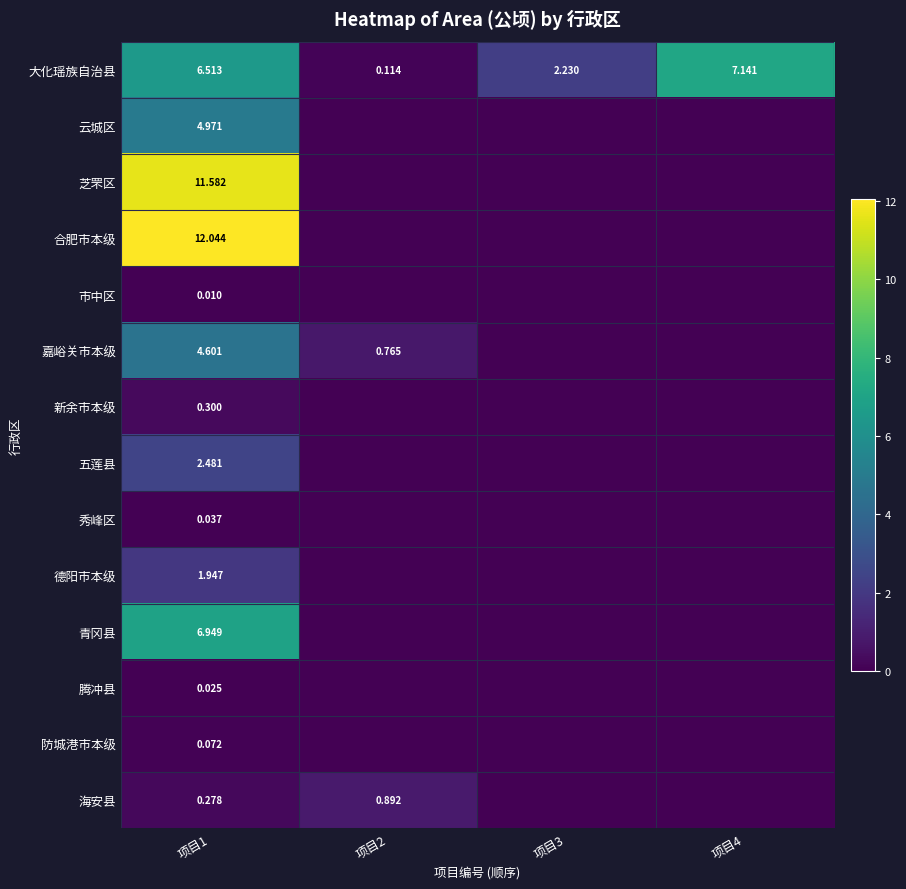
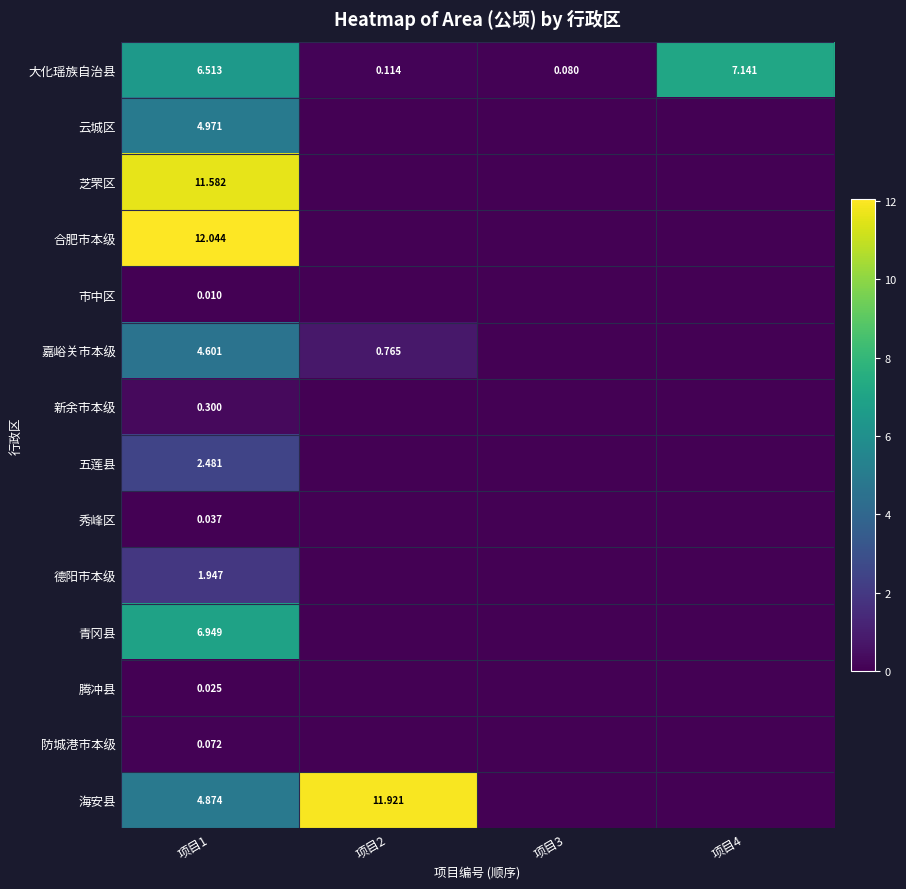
  {
    "大化瑶族自治县": {
      "项目1": 6.513,
      "项目2": 0.114,
-     "项目3": 2.230,
+     "项目3": 0.080,
      "项目4": 7.141
    },
    "云城区": {
      "项目1": 4.971
    },
    "芝罘区": {
      "项目1": 11.582
    },
    "合肥市本级": {
      "项目1": 12.044
    },
    "市中区": {
      "项目1": 0.010
    },
    "嘉峪关市本级": {
      "项目1": 4.601,
      "项目2": 0.765
    },
    "新余市本级": {
      "项目1": 0.300
    },
    "五莲县": {
      "项目1": 2.481
    },
    "秀峰区": {
      "项目1": 0.037
    },
    "德阳市本级": {
      "项目1": 1.947
    },
    "青冈县": {
      "项目1": 6.949
    },
    "腾冲县": {
      "项目1": 0.025
    },
    "防城港市本级": {
      "项目1": 0.072
    },
    "海安县": {
-     "项目1": 0.278,
-     "项目2": 0.892
+     "项目1": 4.874,
+     "项目2": 11.921
    }
  }
